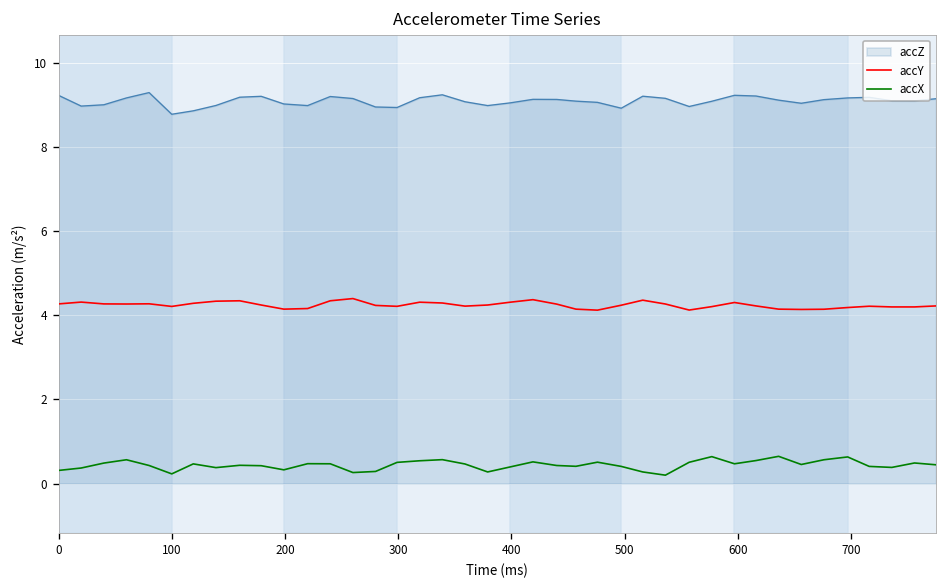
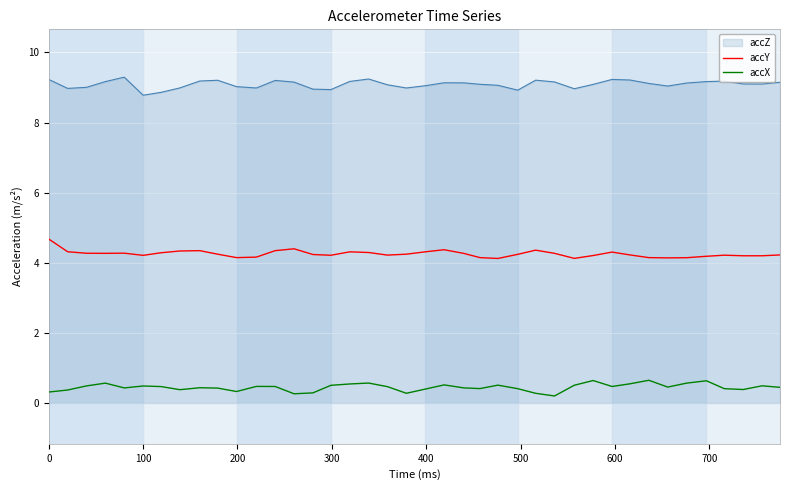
  {
    "accZ": {
      "0": 9.2,
      "100": 8.8
    },
    "accY": {
-     "0": 4.3,
+     "0": 4.7,
      "100": 4.2
    },
    "accX": {
      "0": 0.3,
-     "100": 0.2
+     "100": 0.5
    }
  }
